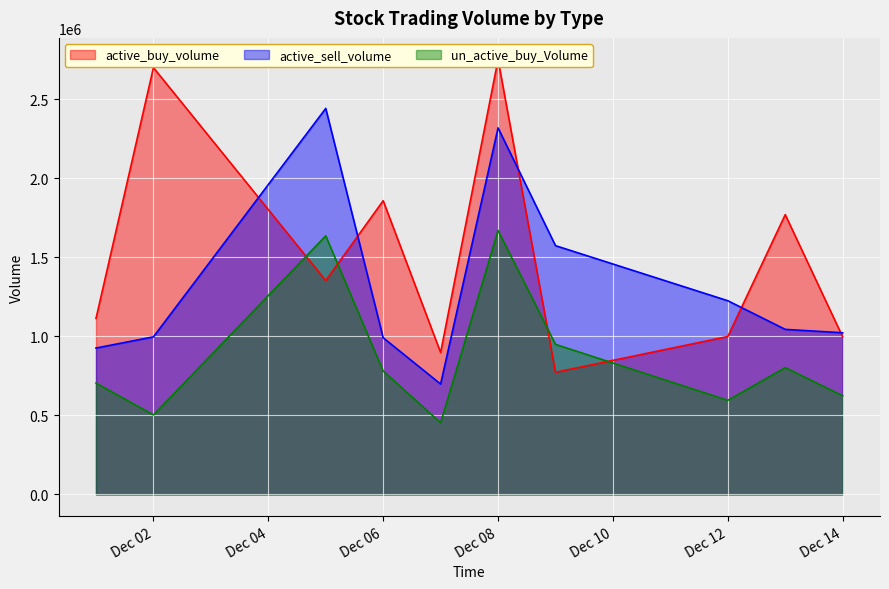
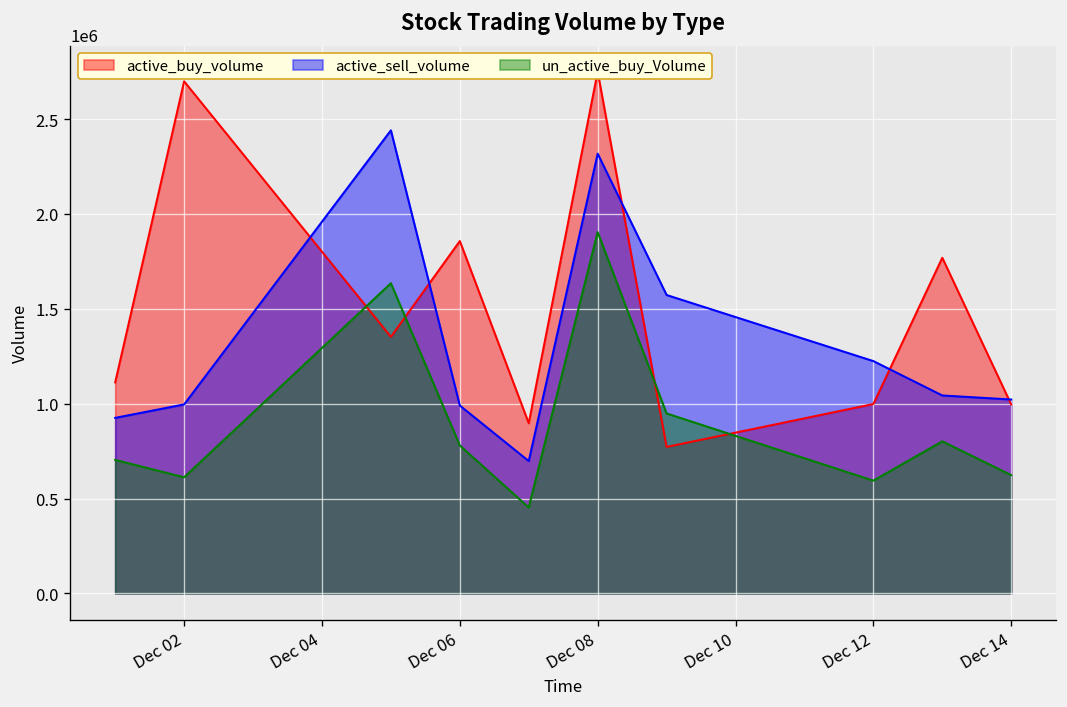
  {
    "active_buy_volume": {
      "Dec 02": 2700000,
      "Dec 06": 1860000,
      "Dec 12": 1000000,
      "Dec 14": 1000000
    },
    "active_sell_volume": {
      "Dec 02": 1000000,
      "Dec 06": 990000,
      "Dec 08": 2320000,
      "Dec 12": 1220000,
      "Dec 14": 1020000
    },
    "un_active_buy_Volume": {
-     "Dec 02": 500000,
+     "Dec 02": 610000,
      "Dec 06": 780000,
-     "Dec 08": 1670000,
+     "Dec 08": 1900000,
      "Dec 12": 590000,
      "Dec 14": 620000
    }
  }
